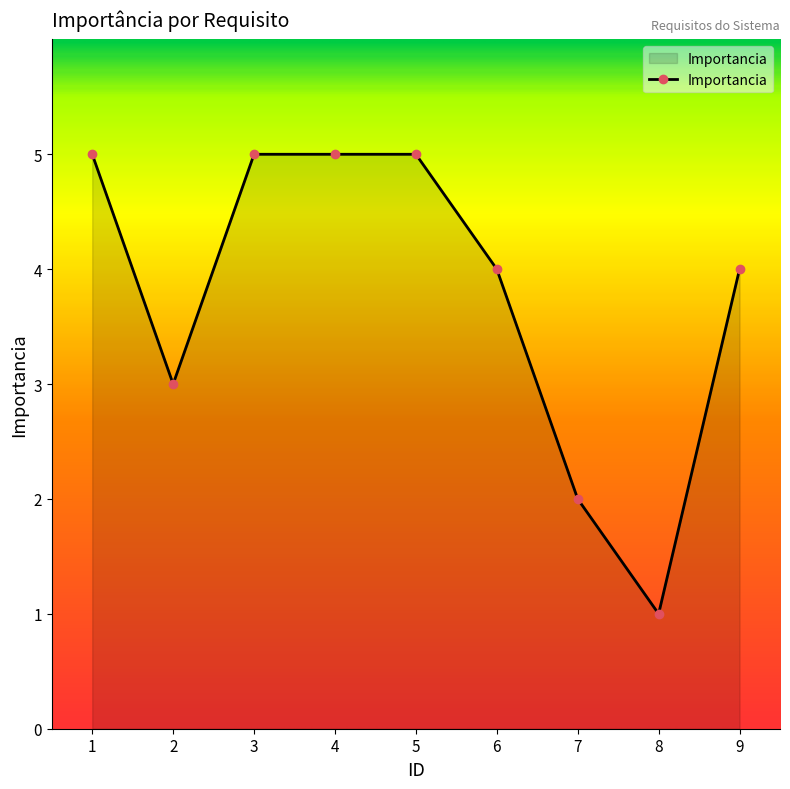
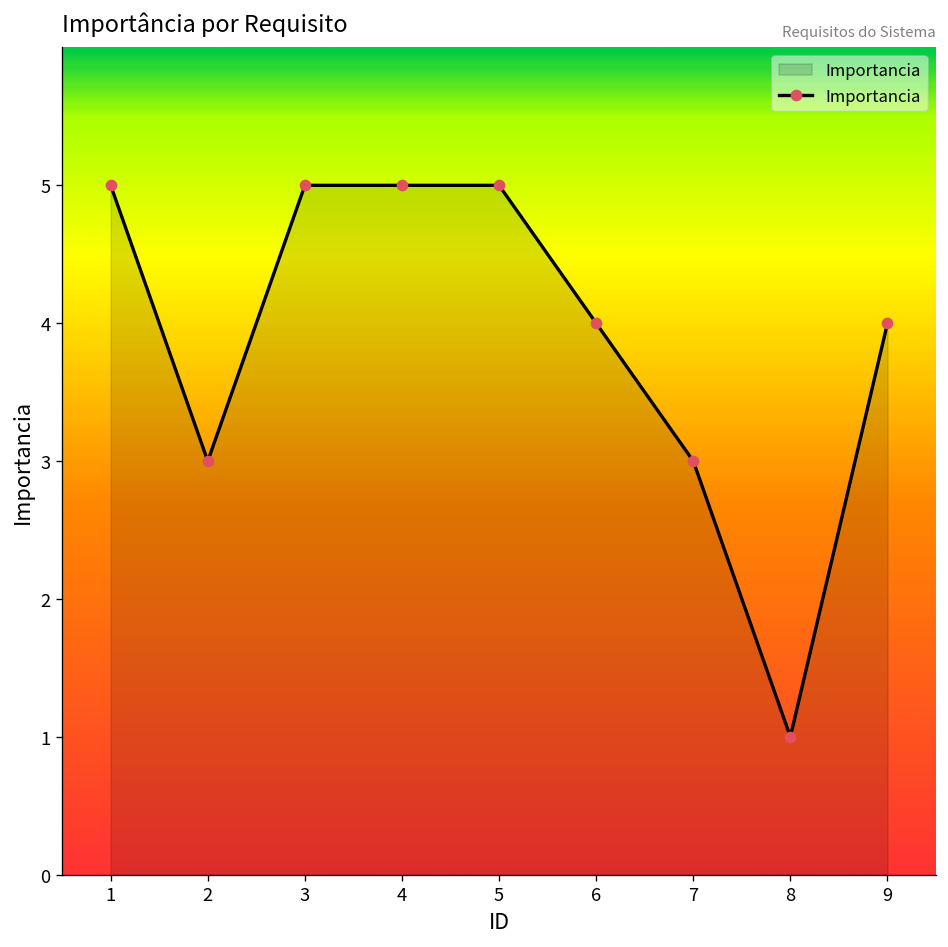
  {
    "1": 5,
    "2": 3,
    "3": 5,
    "4": 5,
    "5": 5,
    "6": 4,
-   "7": 2,
+   "7": 3,
    "8": 1,
    "9": 4
  }
